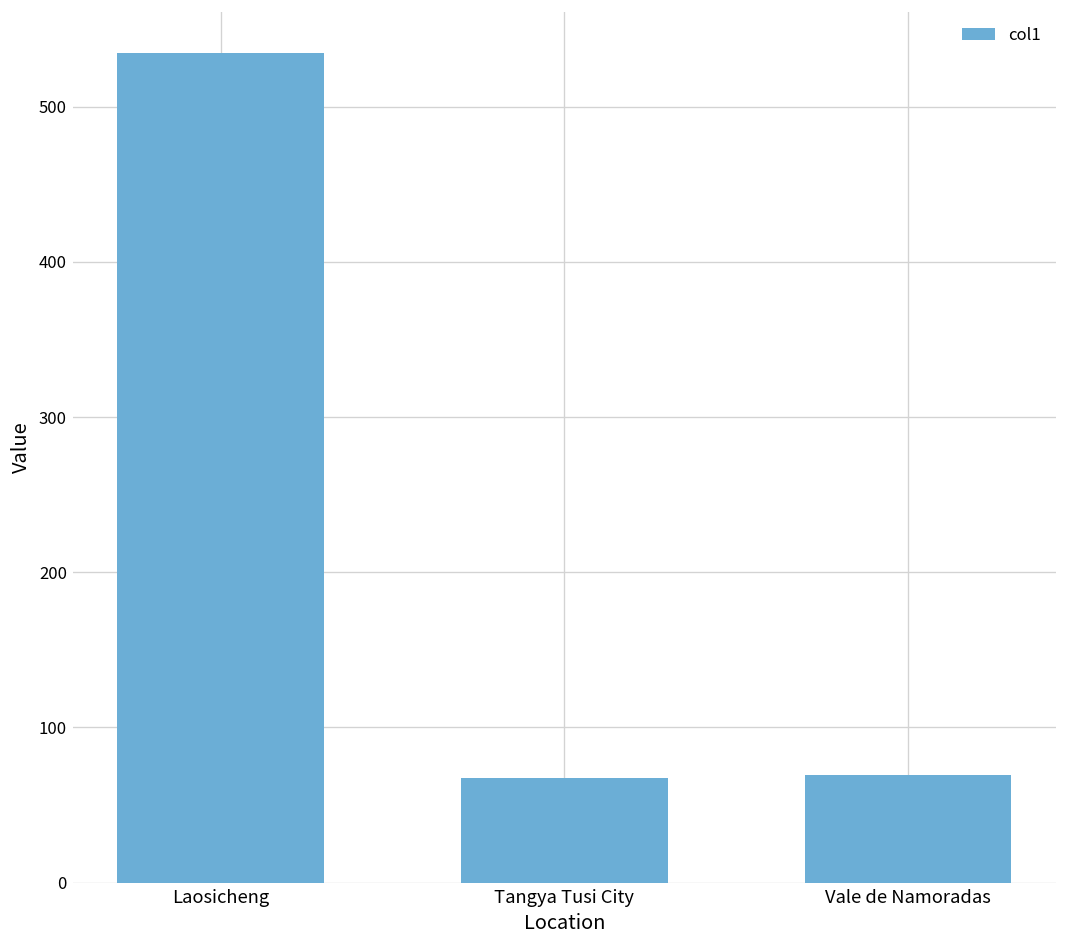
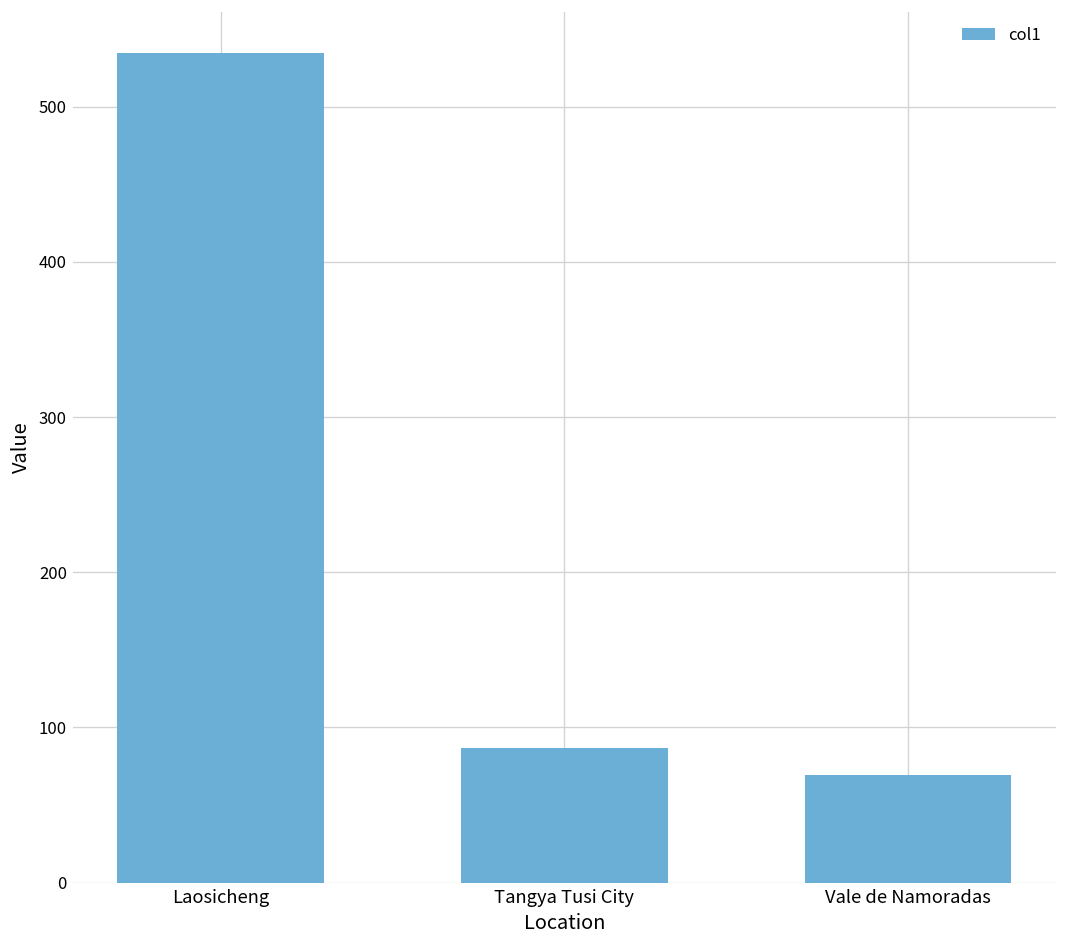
  {
    "Laosicheng": 534,
-   "Tangya Tusi City": 67,
+   "Tangya Tusi City": 87,
    "Vale de Namoradas": 69
  }
